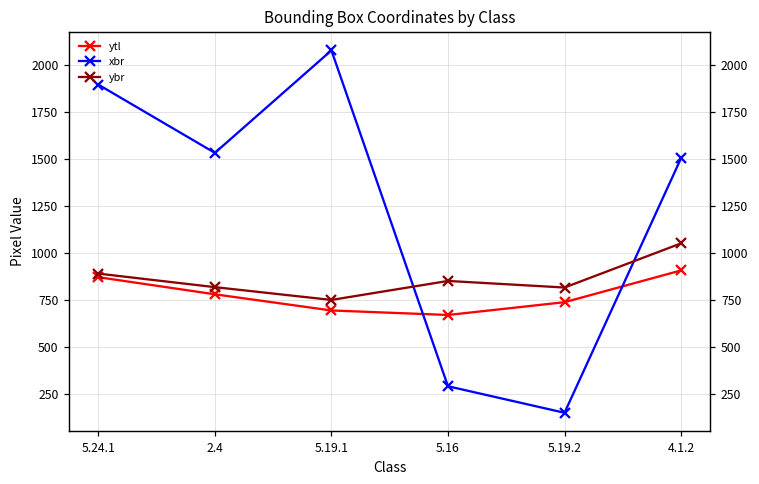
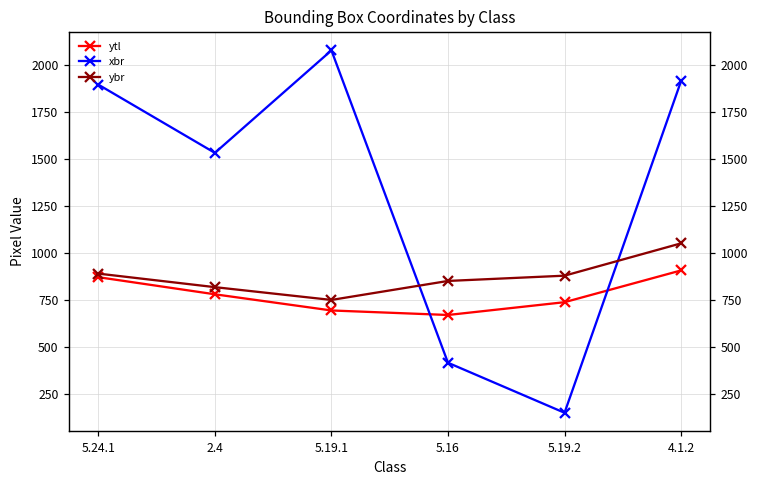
  {
    "ytl": {
      "5.24.1": 870,
      "2.4": 780,
      "5.19.1": 700,
      "5.16": 670,
      "5.19.2": 740,
      "4.1.2": 910
    },
    "xbr": {
      "5.24.1": 1900,
      "2.4": 1530,
      "5.19.1": 2080,
-     "5.16": 290,
+     "5.16": 420,
      "5.19.2": 150,
-     "4.1.2": 1510
+     "4.1.2": 1920
    },
    "ybr": {
      "5.24.1": 890,
      "2.4": 820,
      "5.19.1": 750,
      "5.16": 850,
-     "5.19.2": 820,
+     "5.19.2": 880,
      "4.1.2": 1050
    }
  }
